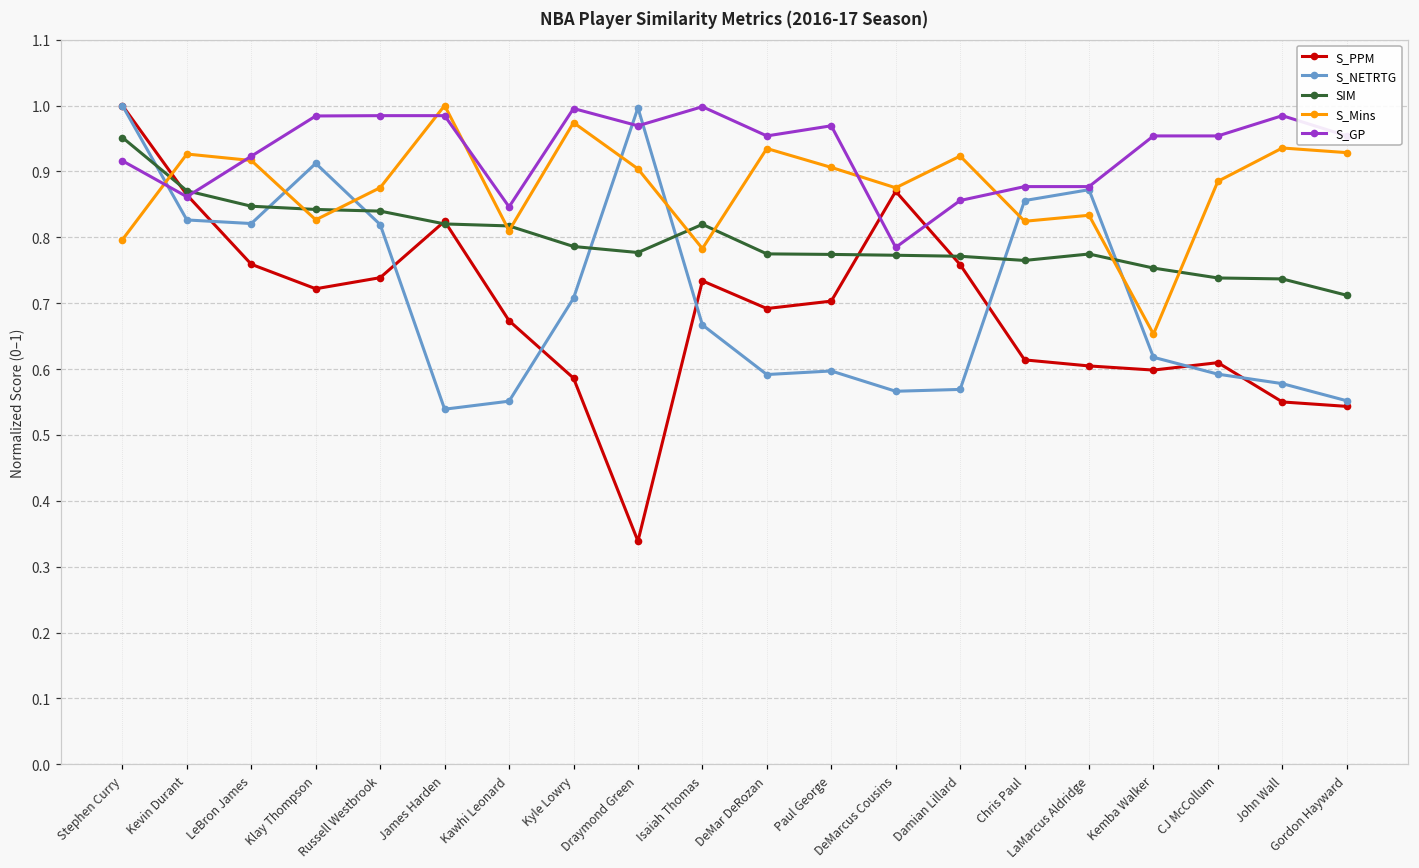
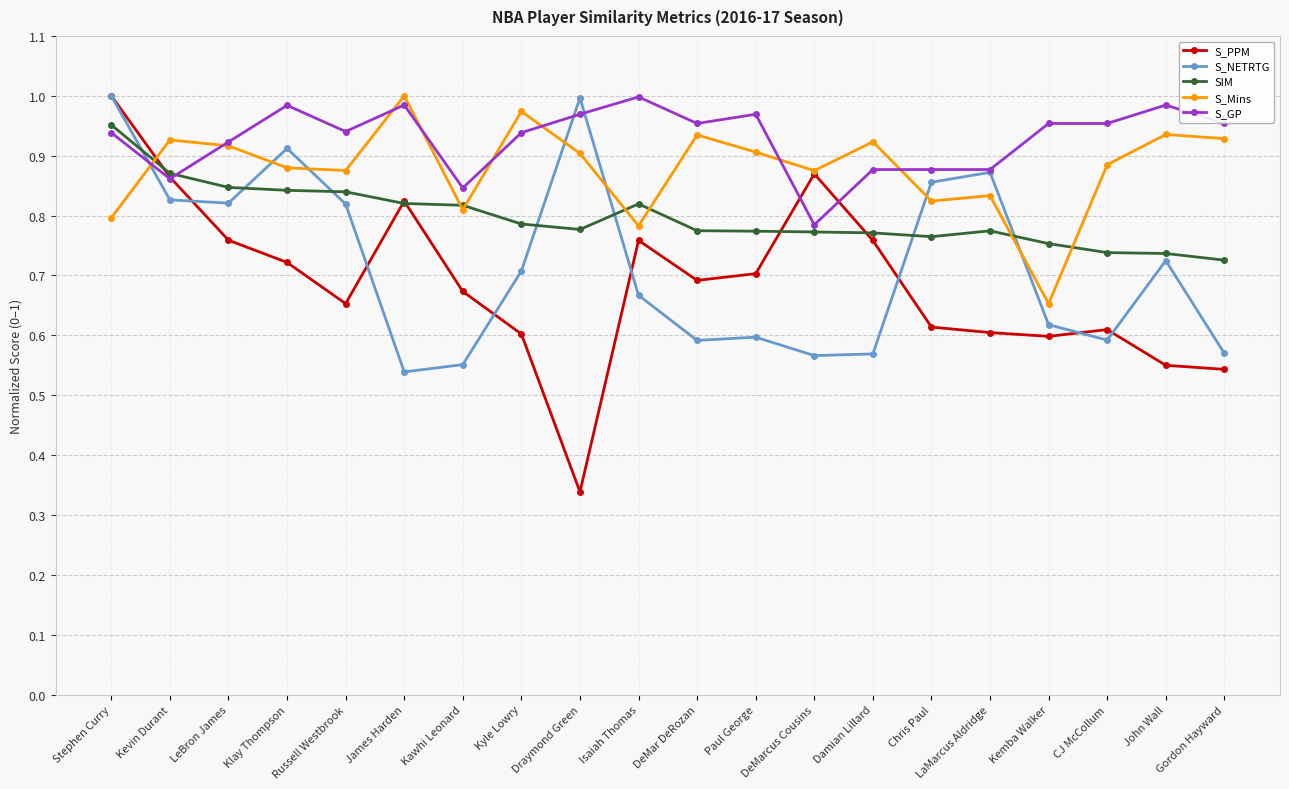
  {
    "S_PPM": {
      "LeBron James": 0.76,
      "Klay Thompson": 0.72,
-     "Russell Westbrook": 0.74,
+     "Russell Westbrook": 0.65,
      "Kawhi Leonard": 0.67,
-     "Kyle Lowry": 0.59,
+     "Kyle Lowry": 0.60,
      "Draymond Green": 0.34,
-     "Isaiah Thomas": 0.73,
+     "Isaiah Thomas": 0.76,
      "DeMar DeRozan": 0.69,
      "Paul George": 0.70,
      "DeMarcus Cousins": 0.87,
      "Damian Lillard": 0.76,
      "Chris Paul": 0.61,
      "LaMarcus Aldridge": 0.60,
      "Kemba Walker": 0.60,
      "CJ McCollum": 0.61,
      "John Wall": 0.55,
      "Gordon Hayward": 0.54
    },
    "S_NETRTG": {
      "Kevin Durant": 0.83,
      "LeBron James": 0.82,
      "Klay Thompson": 0.91,
      "Russell Westbrook": 0.82,
      "James Harden": 0.54,
      "Kawhi Leonard": 0.55,
      "Kyle Lowry": 0.71,
      "Draymond Green": 1.00,
      "Isaiah Thomas": 0.67,
      "DeMar DeRozan": 0.59,
      "Paul George": 0.60,
      "DeMarcus Cousins": 0.57,
      "Damian Lillard": 0.57,
      "Chris Paul": 0.86,
      "LaMarcus Aldridge": 0.87,
      "Kemba Walker": 0.62,
      "CJ McCollum": 0.59,
-     "John Wall": 0.58,
-     "Gordon Hayward": 0.55
+     "John Wall": 0.72,
+     "Gordon Hayward": 0.57
    },
    "SIM": {
      "Stephen Curry": 0.95,
      "Kevin Durant": 0.87,
      "LeBron James": 0.85,
      "Klay Thompson": 0.84,
      "Russell Westbrook": 0.84,
      "Kawhi Leonard": 0.82,
      "Kyle Lowry": 0.79,
      "Draymond Green": 0.78,
      "Isaiah Thomas": 0.82,
      "DeMar DeRozan": 0.77,
      "Paul George": 0.77,
      "DeMarcus Cousins": 0.77,
      "Damian Lillard": 0.77,
      "Chris Paul": 0.76,
      "LaMarcus Aldridge": 0.77,
      "Kemba Walker": 0.75,
      "CJ McCollum": 0.74,
      "John Wall": 0.74,
-     "Gordon Hayward": 0.71
+     "Gordon Hayward": 0.73
    },
    "S_Mins": {
      "Stephen Curry": 0.80,
      "Kevin Durant": 0.93,
      "LeBron James": 0.92,
-     "Klay Thompson": 0.83,
+     "Klay Thompson": 0.88,
      "Russell Westbrook": 0.88,
      "James Harden": 1.00,
      "Kawhi Leonard": 0.81,
      "Kyle Lowry": 0.97,
      "Draymond Green": 0.90,
      "Isaiah Thomas": 0.78,
      "DeMar DeRozan": 0.93,
      "Paul George": 0.91,
      "DeMarcus Cousins": 0.88,
      "Damian Lillard": 0.92,
      "Chris Paul": 0.82,
      "LaMarcus Aldridge": 0.83,
      "Kemba Walker": 0.65,
      "CJ McCollum": 0.88,
      "John Wall": 0.94,
      "Gordon Hayward": 0.93
    },
    "S_GP": {
-     "Stephen Curry": 0.92,
+     "Stephen Curry": 0.94,
      "LeBron James": 0.92,
      "Klay Thompson": 0.98,
-     "Russell Westbrook": 0.98,
+     "Russell Westbrook": 0.94,
      "James Harden": 0.98,
      "Kawhi Leonard": 0.85,
-     "Kyle Lowry": 1.00,
+     "Kyle Lowry": 0.94,
      "Draymond Green": 0.97,
      "Isaiah Thomas": 1.00,
      "DeMar DeRozan": 0.95,
      "Paul George": 0.97,
      "DeMarcus Cousins": 0.78,
-     "Damian Lillard": 0.86,
+     "Damian Lillard": 0.88,
      "Chris Paul": 0.88,
      "LaMarcus Aldridge": 0.88,
      "Kemba Walker": 0.95,
      "CJ McCollum": 0.95,
      "John Wall": 0.98,
      "Gordon Hayward": 0.95
    }
  }
